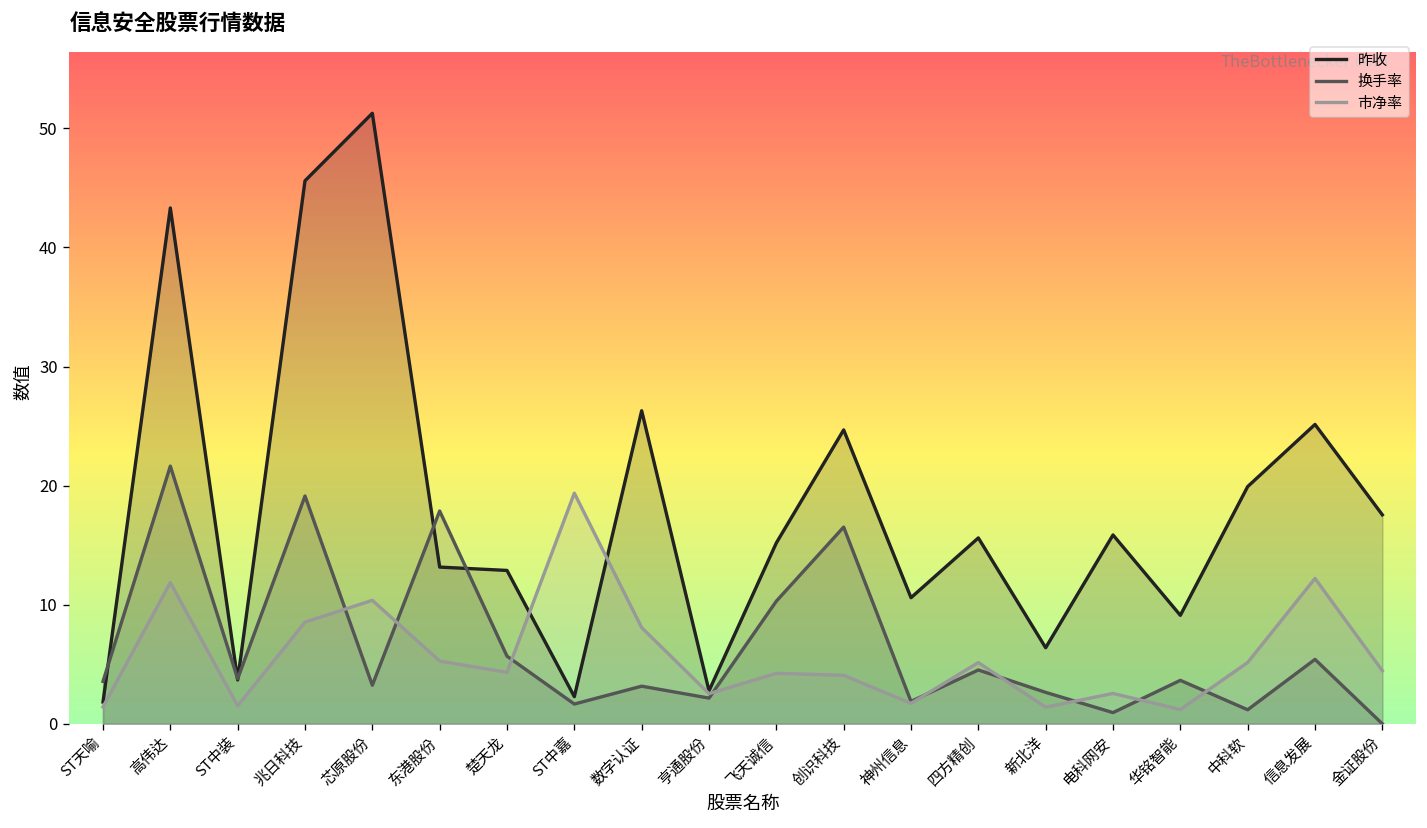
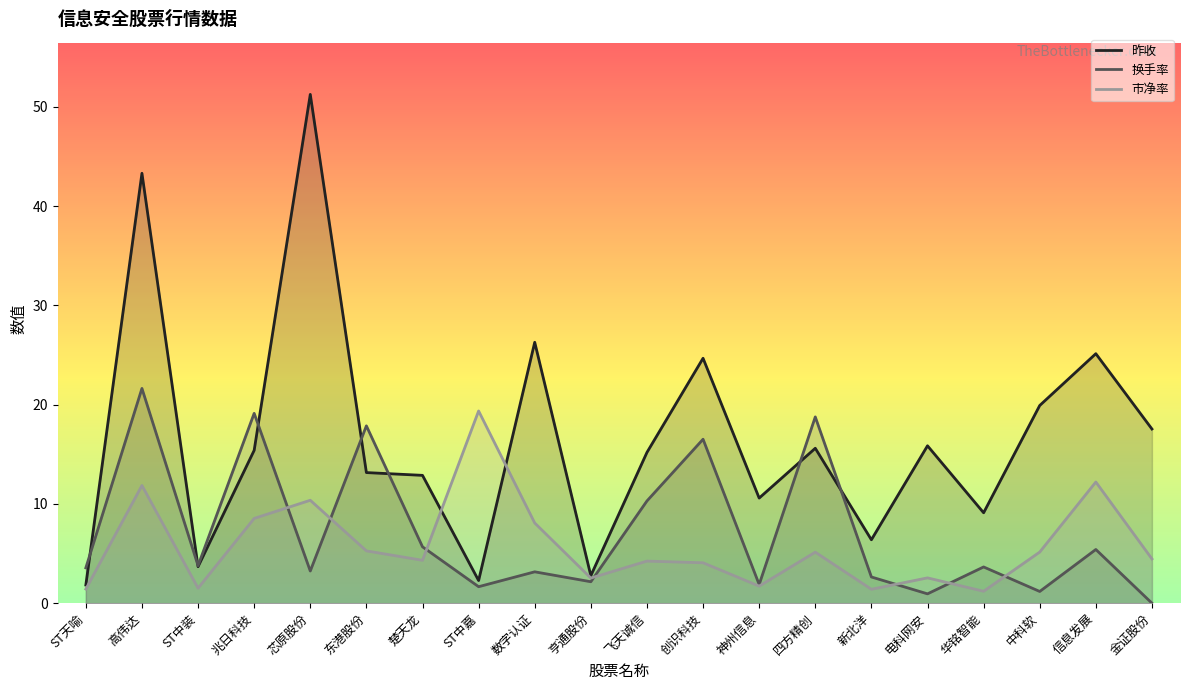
  {
    "昨收": {
      "ST天喻": 2,
      "高伟达": 43,
-     "兆日科技": 46,
+     "兆日科技": 15,
      "芯原股份": 51,
      "东港股份": 13,
      "楚天龙": 13,
      "ST中嘉": 2,
      "数字认证": 26,
      "飞天诚信": 15,
      "创识科技": 25,
      "神州信息": 11,
      "四方精创": 16,
      "新北洋": 6,
      "电科网安": 16,
      "华铭智能": 9,
      "中科软": 20,
      "信息发展": 25,
      "金证股份": 18
    },
    "换手率": {
      "ST天喻": 4,
      "高伟达": 22,
      "兆日科技": 19,
      "芯原股份": 3,
      "东港股份": 18,
      "楚天龙": 6,
      "ST中嘉": 2,
      "数字认证": 3,
      "亨通股份": 2,
      "飞天诚信": 10,
      "创识科技": 17,
-     "四方精创": 5,
+     "四方精创": 19,
      "新北洋": 3,
      "电科网安": 1,
      "华铭智能": 4,
      "中科软": 1,
      "信息发展": 5,
      "金证股份": 0
    },
    "市净率": {
      "ST天喻": 1,
      "高伟达": 12,
      "ST中装": 2,
      "兆日科技": 9,
      "芯原股份": 10,
      "东港股份": 5,
      "楚天龙": 4,
      "ST中嘉": 19,
      "数字认证": 8,
      "飞天诚信": 4,
      "创识科技": 4,
      "四方精创": 5,
      "新北洋": 1,
      "电科网安": 3,
      "华铭智能": 1,
      "中科软": 5,
      "信息发展": 12,
      "金证股份": 4
    }
  }
